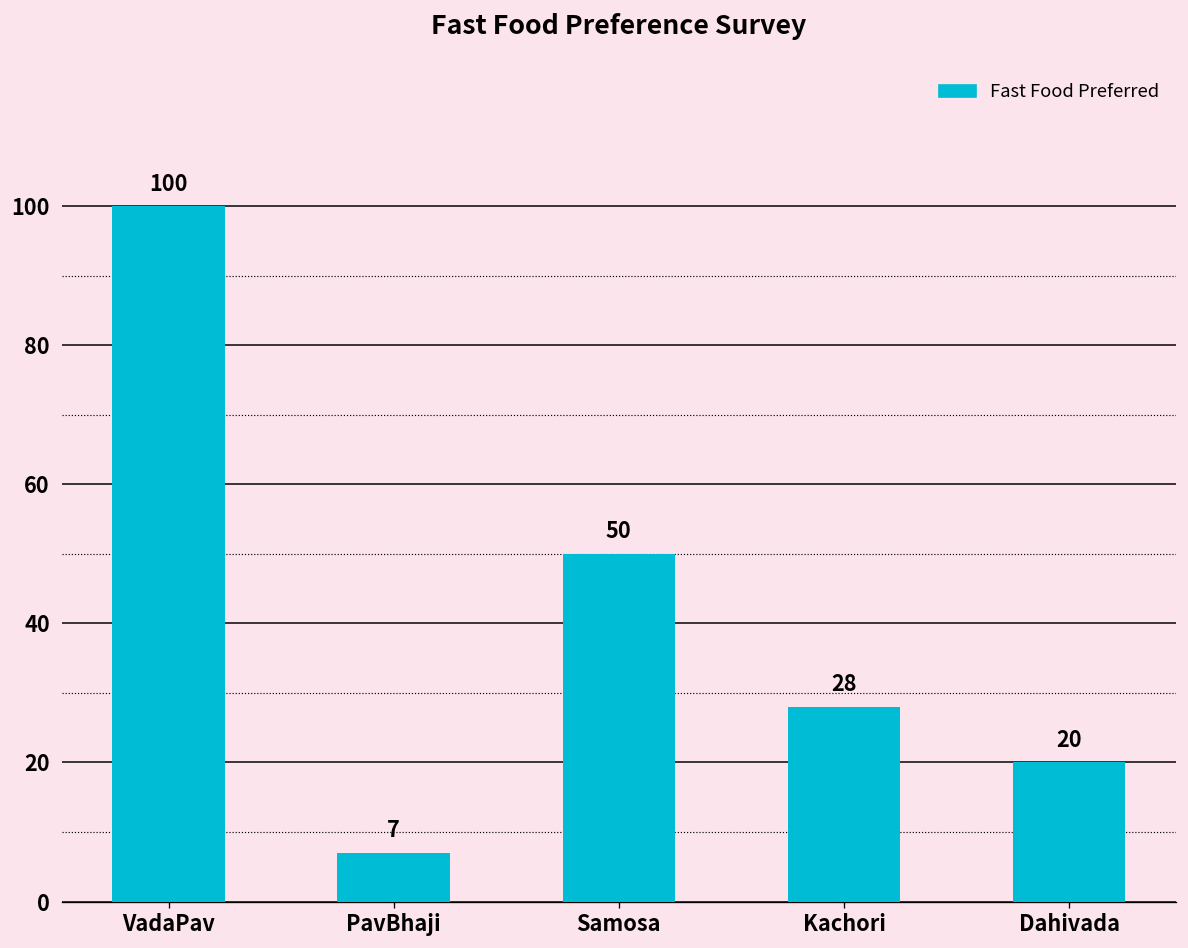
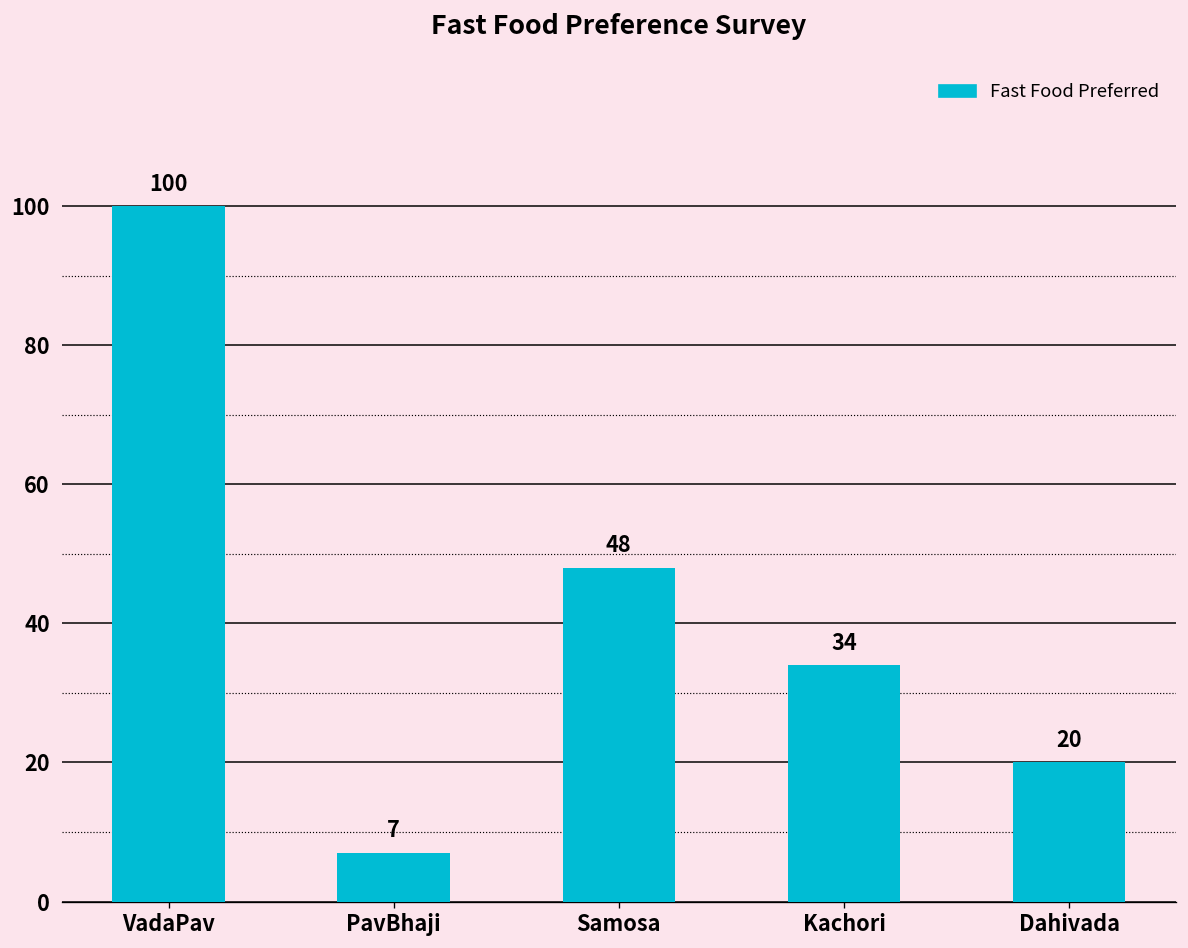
  {
    "VadaPav": 100,
    "PavBhaji": 7,
-   "Samosa": 50,
-   "Kachori": 28,
+   "Samosa": 48,
+   "Kachori": 34,
    "Dahivada": 20
  }
